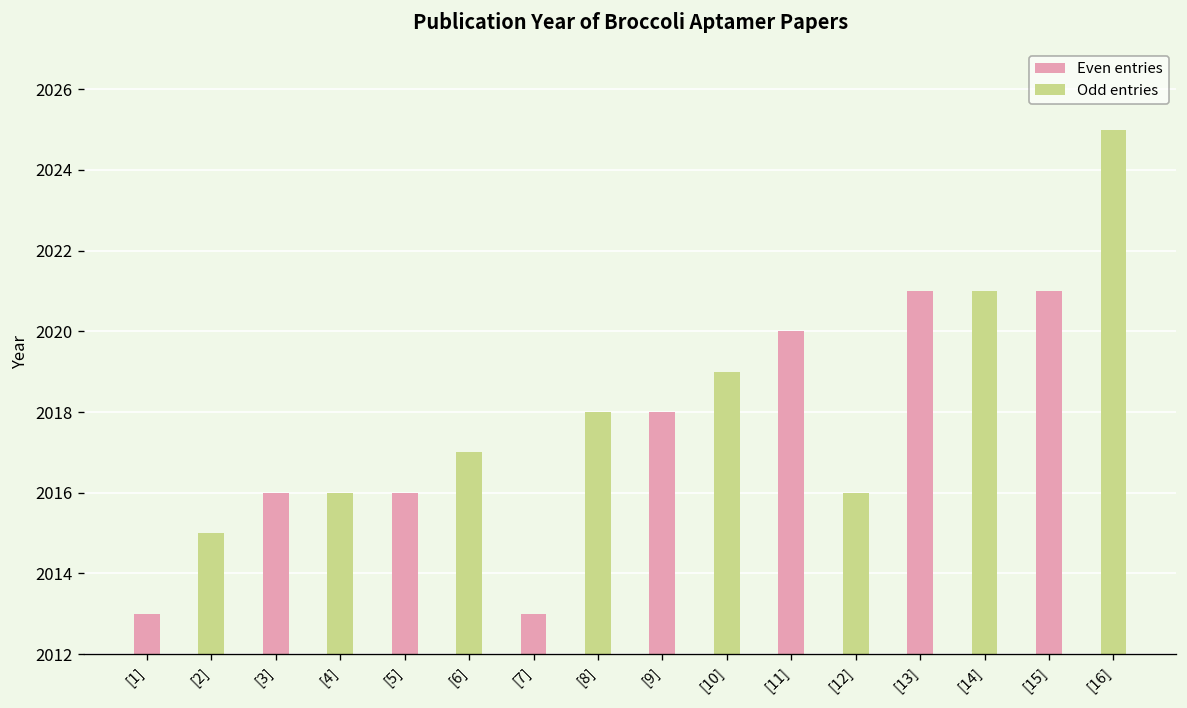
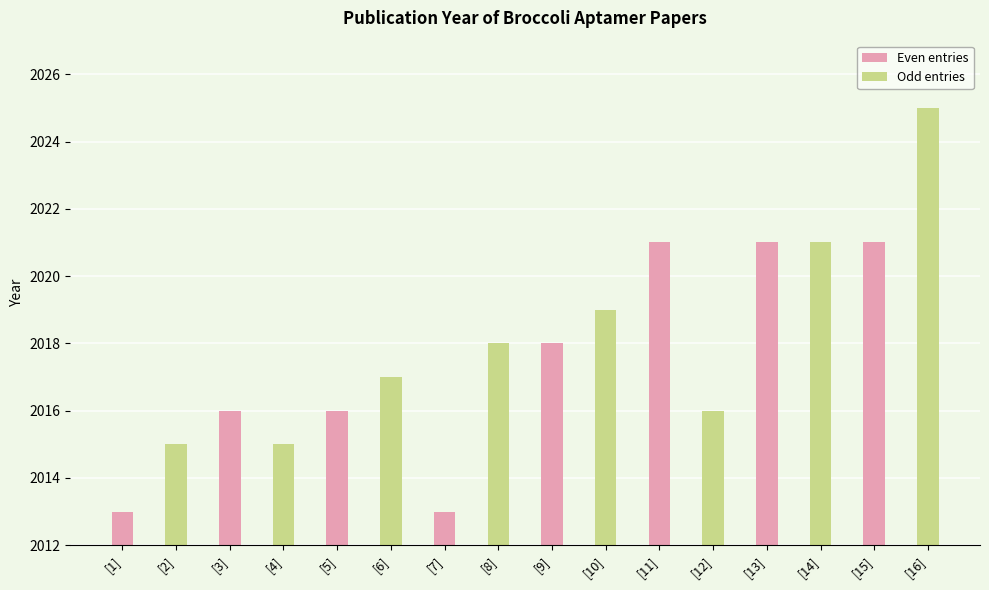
  {
    "Even entries": {
      "[1]": 2013,
      "[3]": 2016,
      "[5]": 2016,
      "[7]": 2013,
      "[9]": 2018,
-     "[11]": 2020,
+     "[11]": 2021,
      "[13]": 2021,
      "[15]": 2021
    },
    "Odd entries": {
      "[2]": 2015,
-     "[4]": 2016,
+     "[4]": 2015,
      "[6]": 2017,
      "[8]": 2018,
      "[10]": 2019,
      "[12]": 2016,
      "[14]": 2021,
      "[16]": 2025
    }
  }
